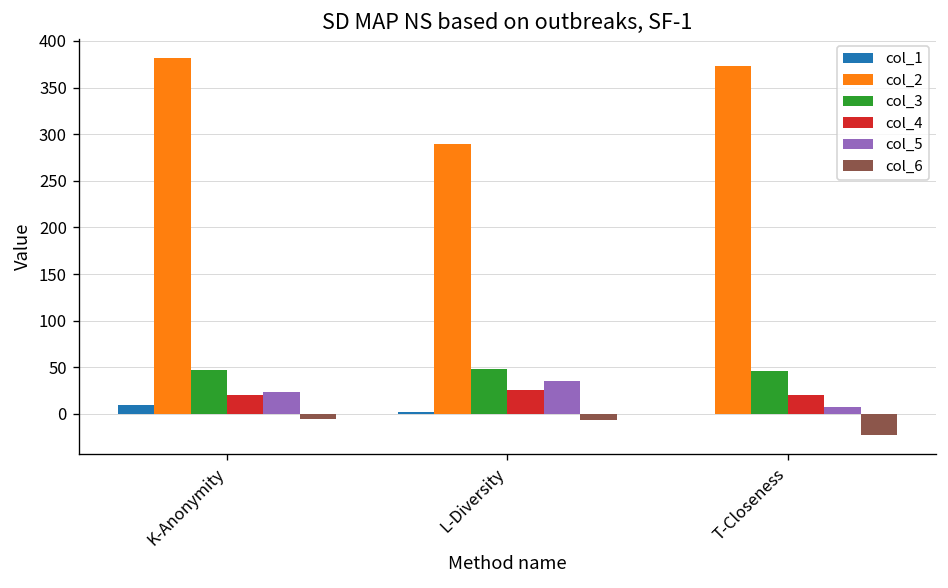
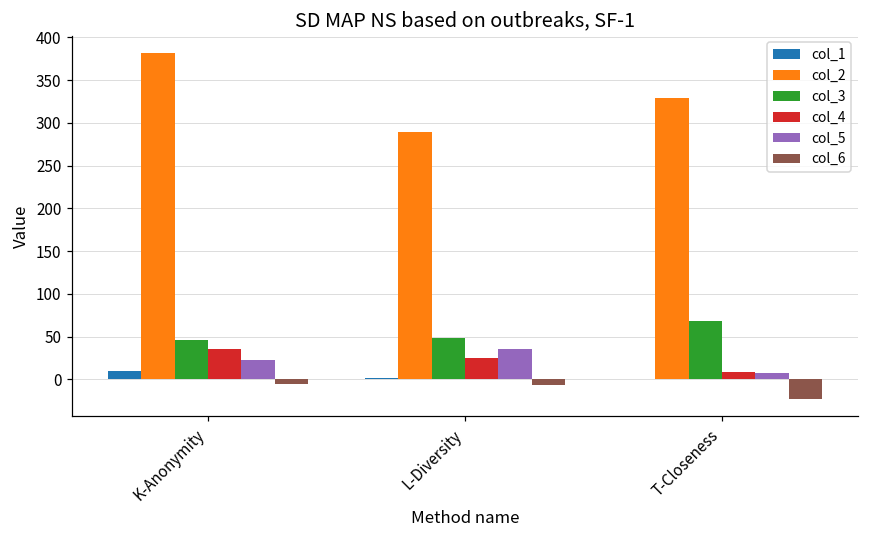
  {
    "col_1": {
      "K-Anonymity": 10
    },
    "col_2": {
      "K-Anonymity": 380,
      "L-Diversity": 290,
-     "T-Closeness": 370
+     "T-Closeness": 330
    },
    "col_3": {
      "K-Anonymity": 50,
      "L-Diversity": 50,
-     "T-Closeness": 50
+     "T-Closeness": 70
    },
    "col_4": {
-     "K-Anonymity": 20,
+     "K-Anonymity": 40,
      "L-Diversity": 30,
-     "T-Closeness": 20
+     "T-Closeness": 10
    },
    "col_5": {
      "K-Anonymity": 20,
      "L-Diversity": 40,
      "T-Closeness": 10
    },
    "col_6": {
      "K-Anonymity": -10,
      "L-Diversity": -10,
      "T-Closeness": -20
    }
  }
